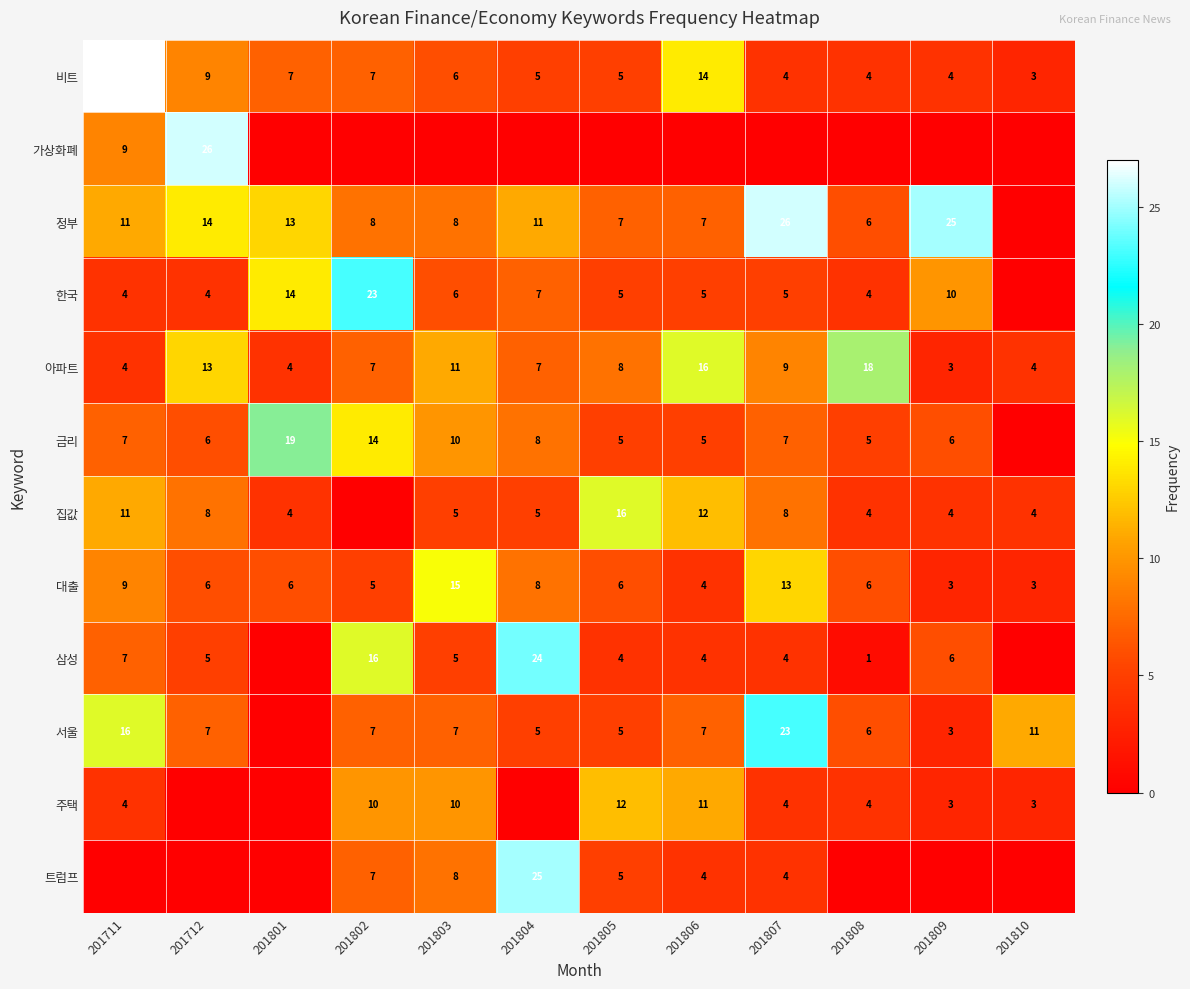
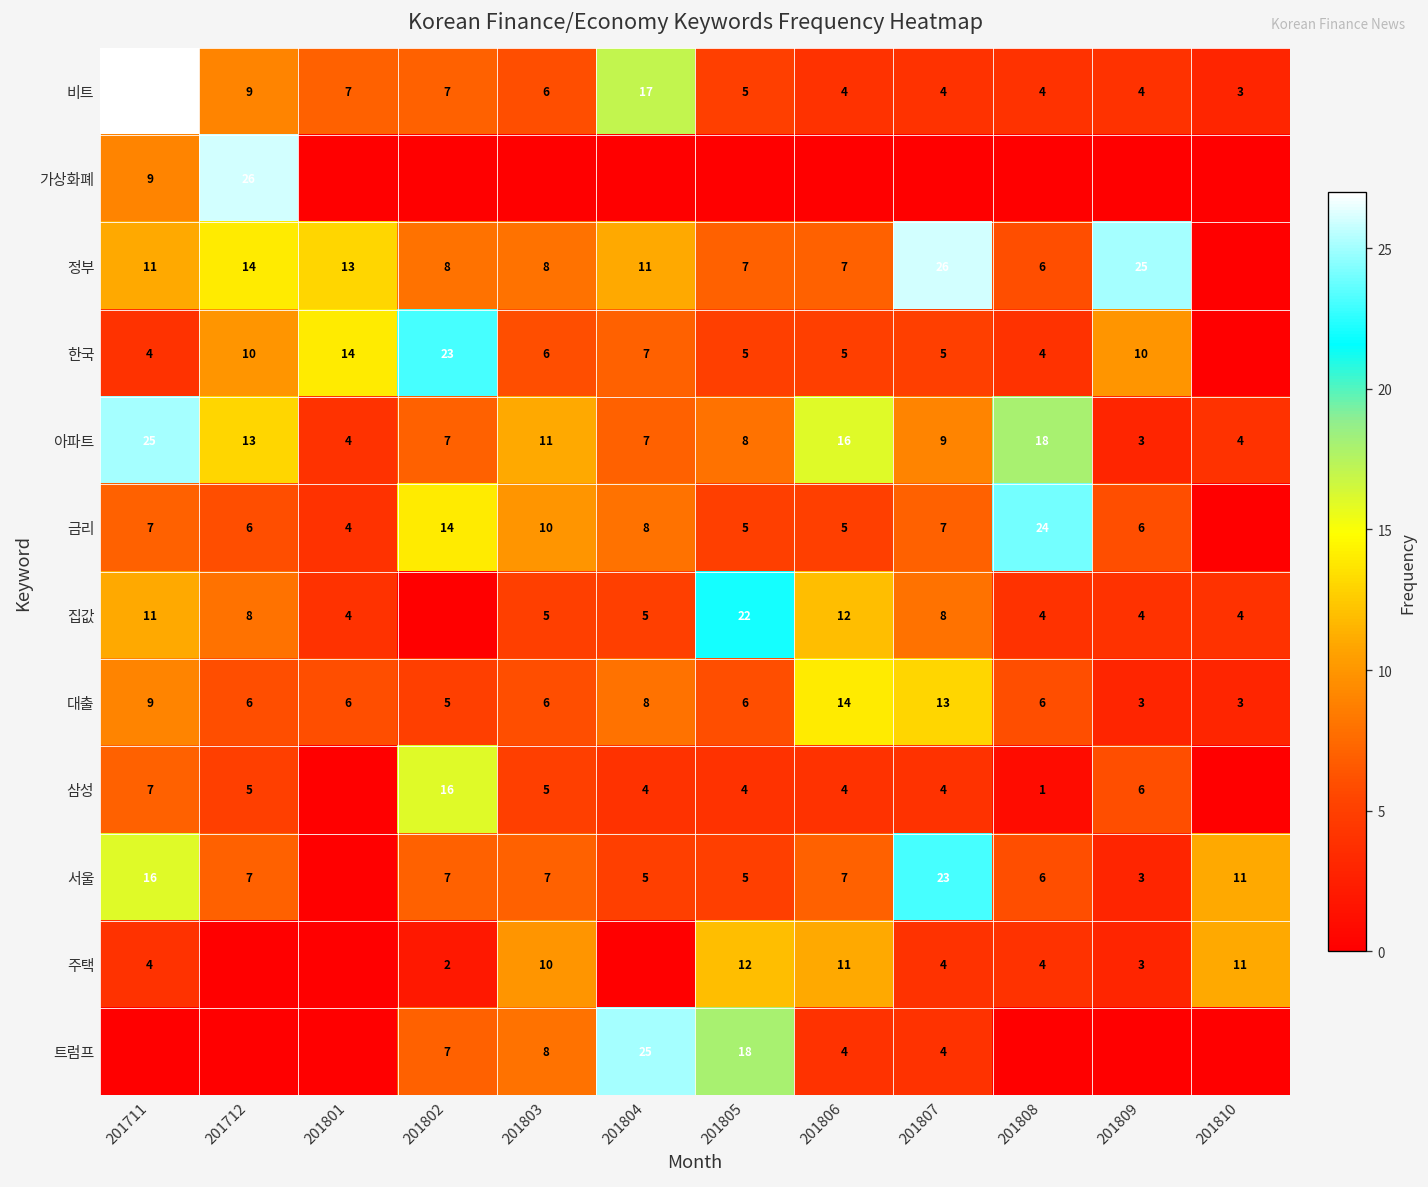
  {
    "비트": {
      "201712": 9,
      "201801": 7,
      "201802": 7,
      "201803": 6,
-     "201804": 5,
+     "201804": 17,
      "201805": 5,
-     "201806": 14,
+     "201806": 4,
      "201807": 4,
      "201808": 4,
      "201809": 4,
      "201810": 3
    },
    "가상화폐": {
      "201711": 9
    },
    "정부": {
      "201711": 11,
      "201712": 14,
      "201801": 13,
      "201802": 8,
      "201803": 8,
      "201804": 11,
      "201805": 7,
      "201806": 7,
      "201808": 6,
      "201809": 25
    },
    "한국": {
      "201711": 4,
-     "201712": 4,
+     "201712": 10,
      "201801": 14,
      "201802": 23,
      "201803": 6,
      "201804": 7,
      "201805": 5,
      "201806": 5,
      "201807": 5,
      "201808": 4,
      "201809": 10
    },
    "아파트": {
-     "201711": 4,
+     "201711": 25,
      "201712": 13,
      "201801": 4,
      "201802": 7,
      "201803": 11,
      "201804": 7,
      "201805": 8,
      "201806": 16,
      "201807": 9,
      "201808": 18,
      "201809": 3,
      "201810": 4
    },
    "금리": {
      "201711": 7,
      "201712": 6,
-     "201801": 19,
+     "201801": 4,
      "201802": 14,
      "201803": 10,
      "201804": 8,
      "201805": 5,
      "201806": 5,
      "201807": 7,
-     "201808": 5,
+     "201808": 24,
      "201809": 6
    },
    "집값": {
      "201711": 11,
      "201712": 8,
      "201801": 4,
      "201803": 5,
      "201804": 5,
-     "201805": 16,
+     "201805": 22,
      "201806": 12,
      "201807": 8,
      "201808": 4,
      "201809": 4,
      "201810": 4
    },
    "대출": {
      "201711": 9,
      "201712": 6,
      "201801": 6,
      "201802": 5,
-     "201803": 15,
+     "201803": 6,
      "201804": 8,
      "201805": 6,
-     "201806": 4,
+     "201806": 14,
      "201807": 13,
      "201808": 6,
      "201809": 3,
      "201810": 3
    },
    "삼성": {
      "201711": 7,
      "201712": 5,
      "201802": 16,
      "201803": 5,
-     "201804": 24,
+     "201804": 4,
      "201805": 4,
      "201806": 4,
      "201807": 4,
      "201808": 1,
      "201809": 6
    },
    "서울": {
      "201711": 16,
      "201712": 7,
      "201802": 7,
      "201803": 7,
      "201804": 5,
      "201805": 5,
      "201806": 7,
      "201807": 23,
      "201808": 6,
      "201809": 3,
      "201810": 11
    },
    "주택": {
      "201711": 4,
-     "201802": 10,
+     "201802": 2,
      "201803": 10,
      "201805": 12,
      "201806": 11,
      "201807": 4,
      "201808": 4,
      "201809": 3,
-     "201810": 3
+     "201810": 11
    },
    "트럼프": {
      "201802": 7,
      "201803": 8,
      "201804": 25,
-     "201805": 5,
+     "201805": 18,
      "201806": 4,
      "201807": 4
    }
  }
